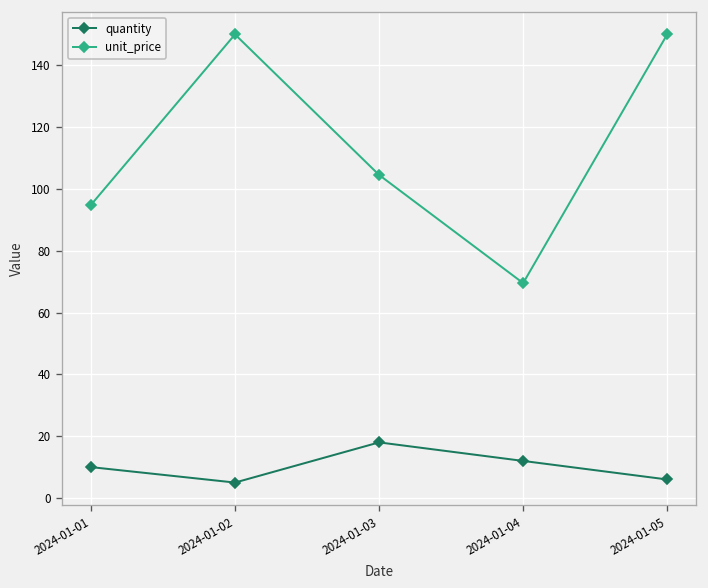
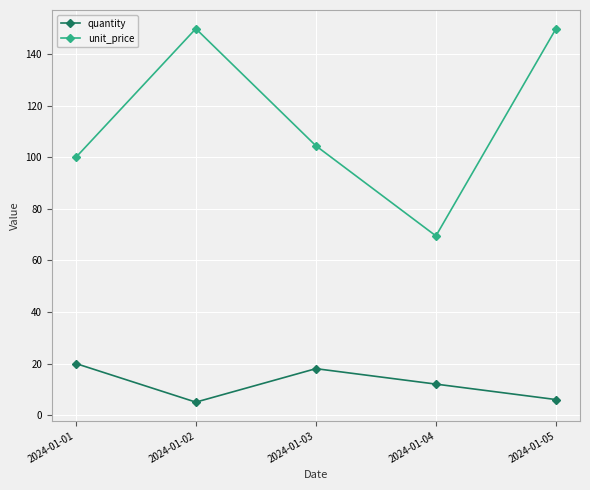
  {
    "quantity": {
-     "2024-01-01": 10,
+     "2024-01-01": 20,
      "2024-01-02": 5,
      "2024-01-03": 18,
      "2024-01-04": 12,
      "2024-01-05": 6
    },
    "unit_price": {
-     "2024-01-01": 95,
+     "2024-01-01": 100,
      "2024-01-02": 150,
      "2024-01-03": 105,
      "2024-01-04": 70,
      "2024-01-05": 150
    }
  }
